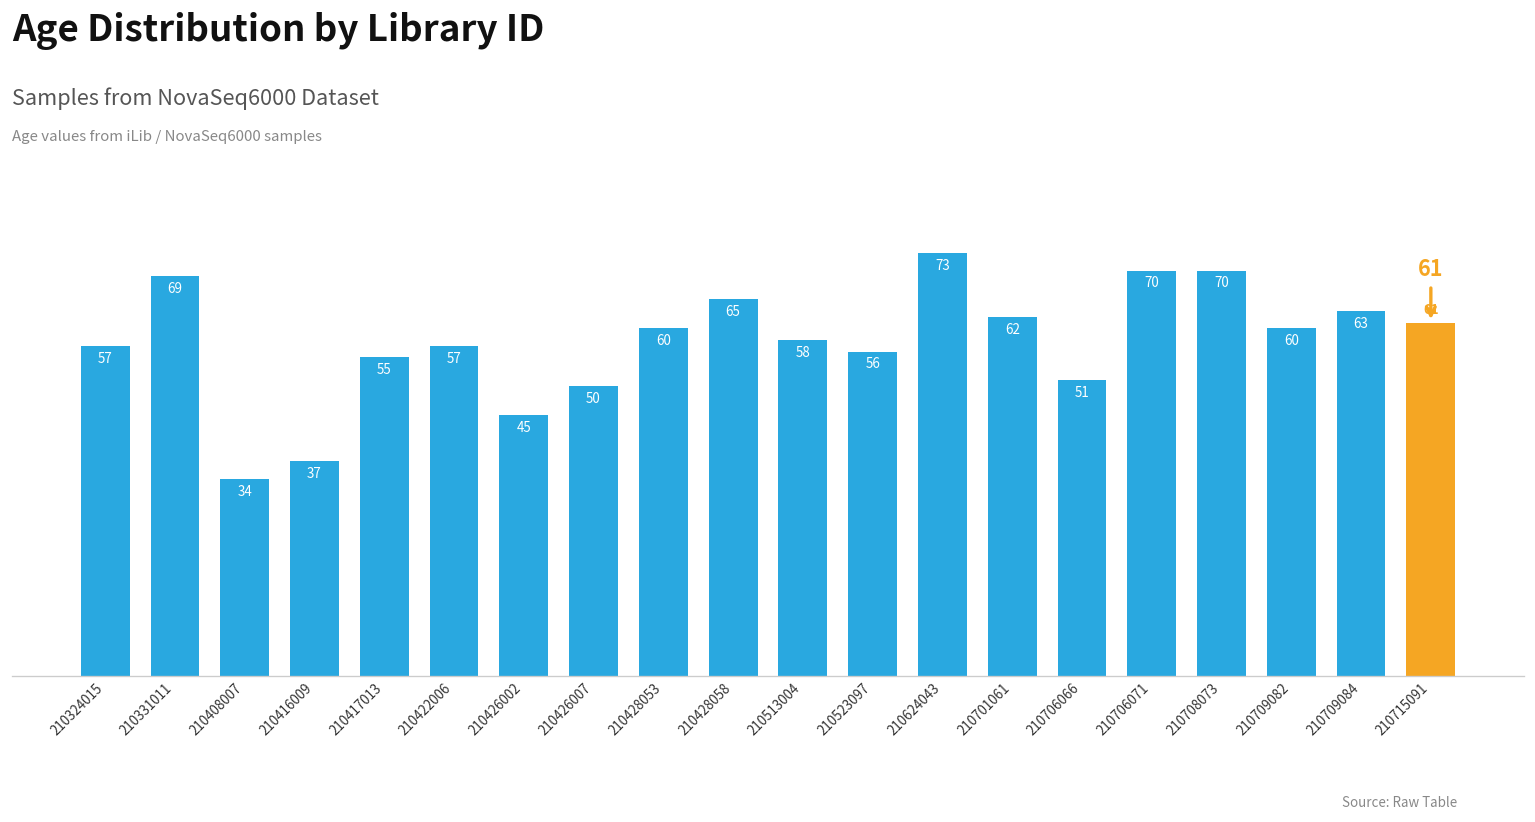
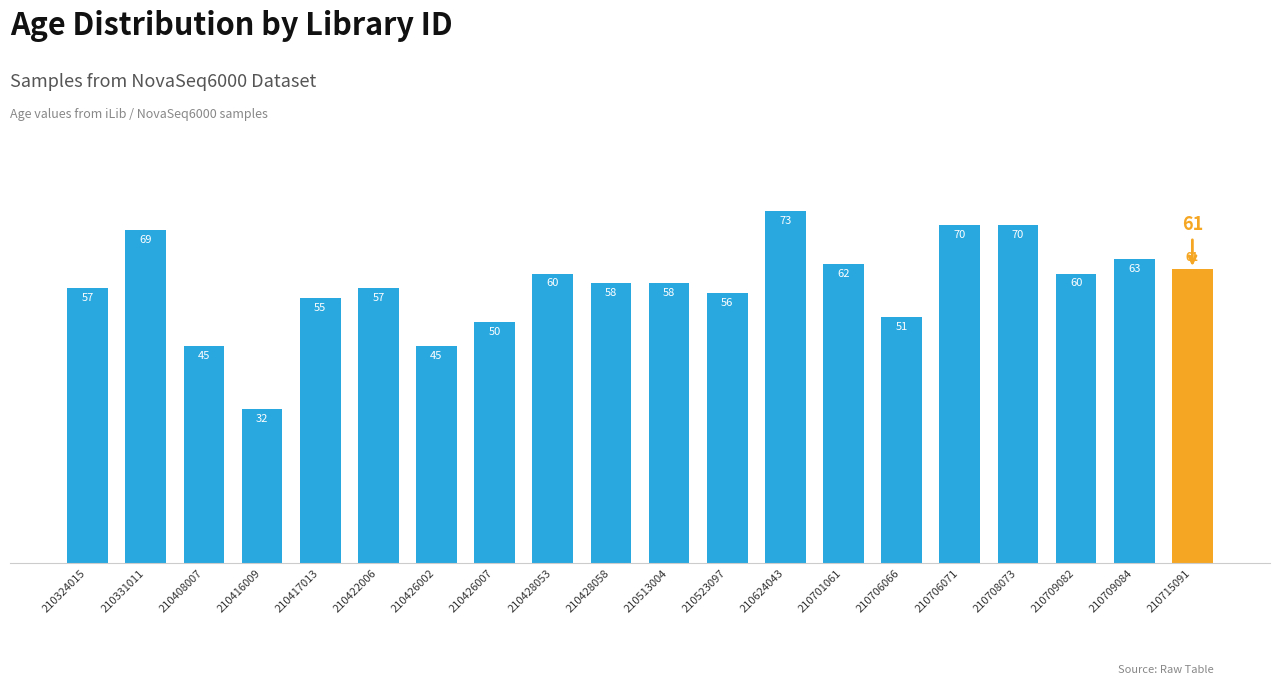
  {
    "210324015": 57,
    "210331011": 69,
-   "210408007": 34,
-   "210416009": 37,
+   "210408007": 45,
+   "210416009": 32,
    "210417013": 55,
    "210422006": 57,
    "210426002": 45,
    "210426007": 50,
    "210428053": 60,
-   "210428058": 65,
+   "210428058": 58,
    "210513004": 58,
    "210523097": 56,
    "210624043": 73,
    "210701061": 62,
    "210706066": 51,
    "210706071": 70,
    "210708073": 70,
    "210709082": 60,
    "210709084": 63
  }
